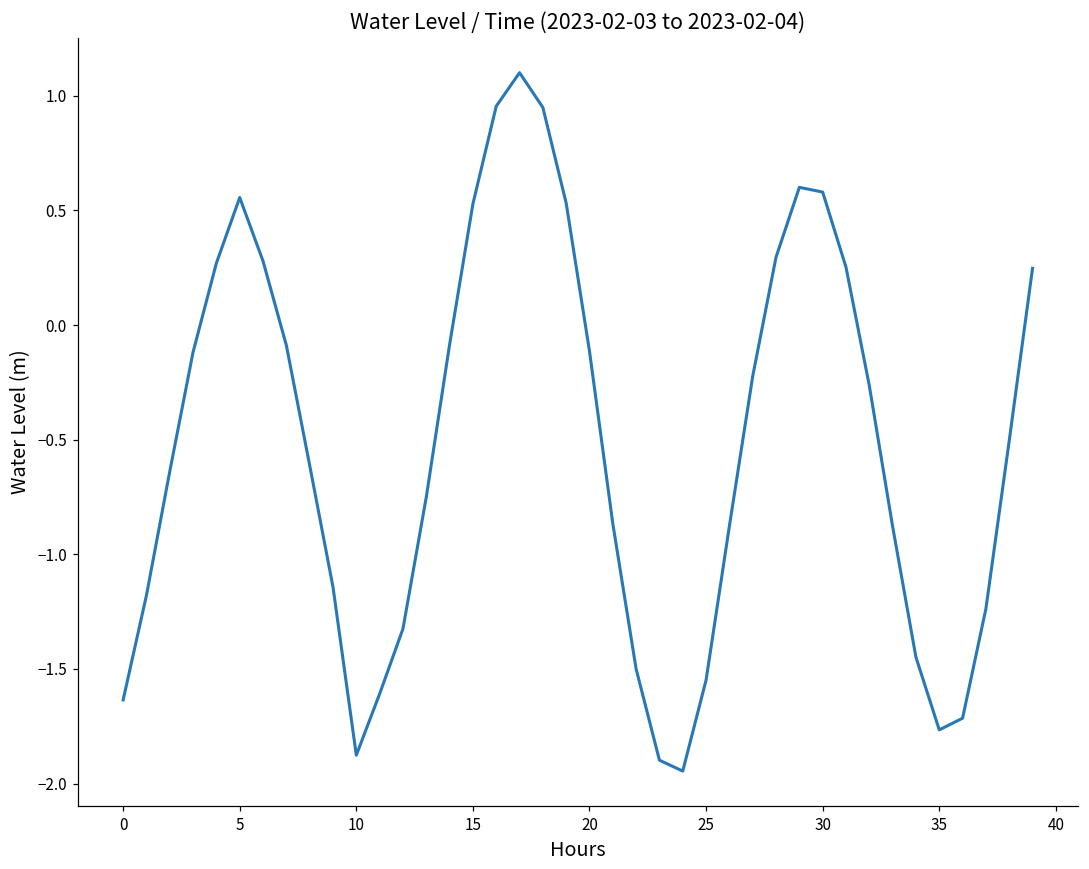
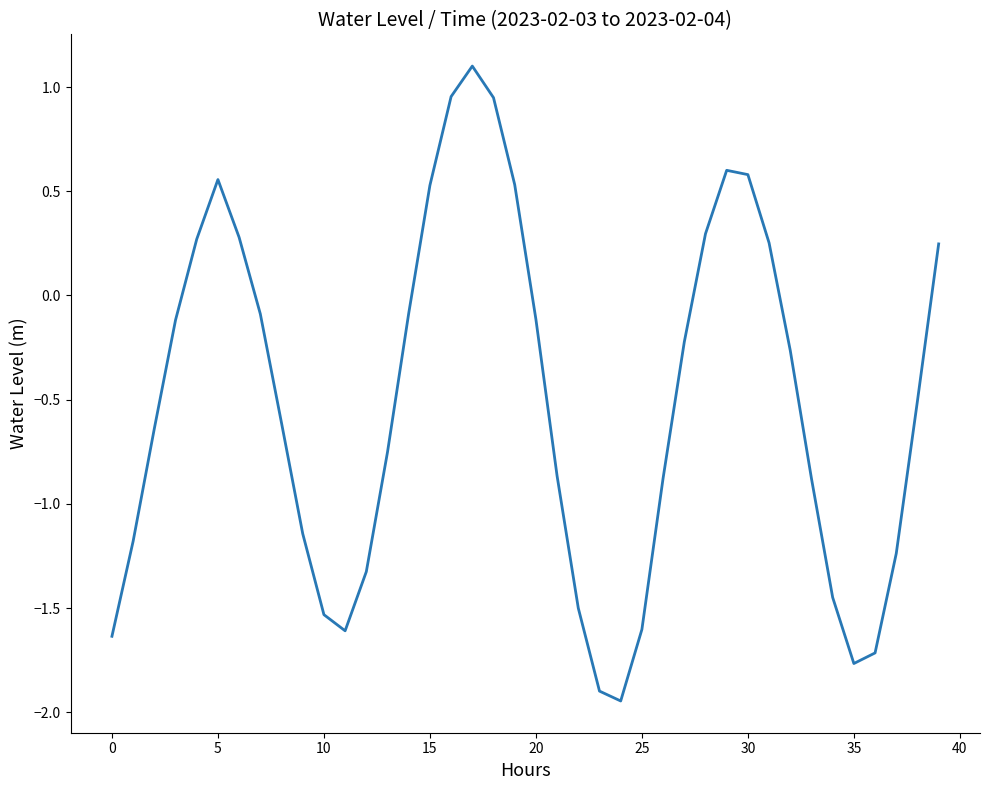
  {
    "0": -1.63,
    "5": 0.56,
-   "10": -1.88,
+   "10": -1.53,
    "15": 0.53,
    "20": -0.11,
-   "25": -1.55,
+   "25": -1.60,
    "30": 0.58,
    "35": -1.77
  }
